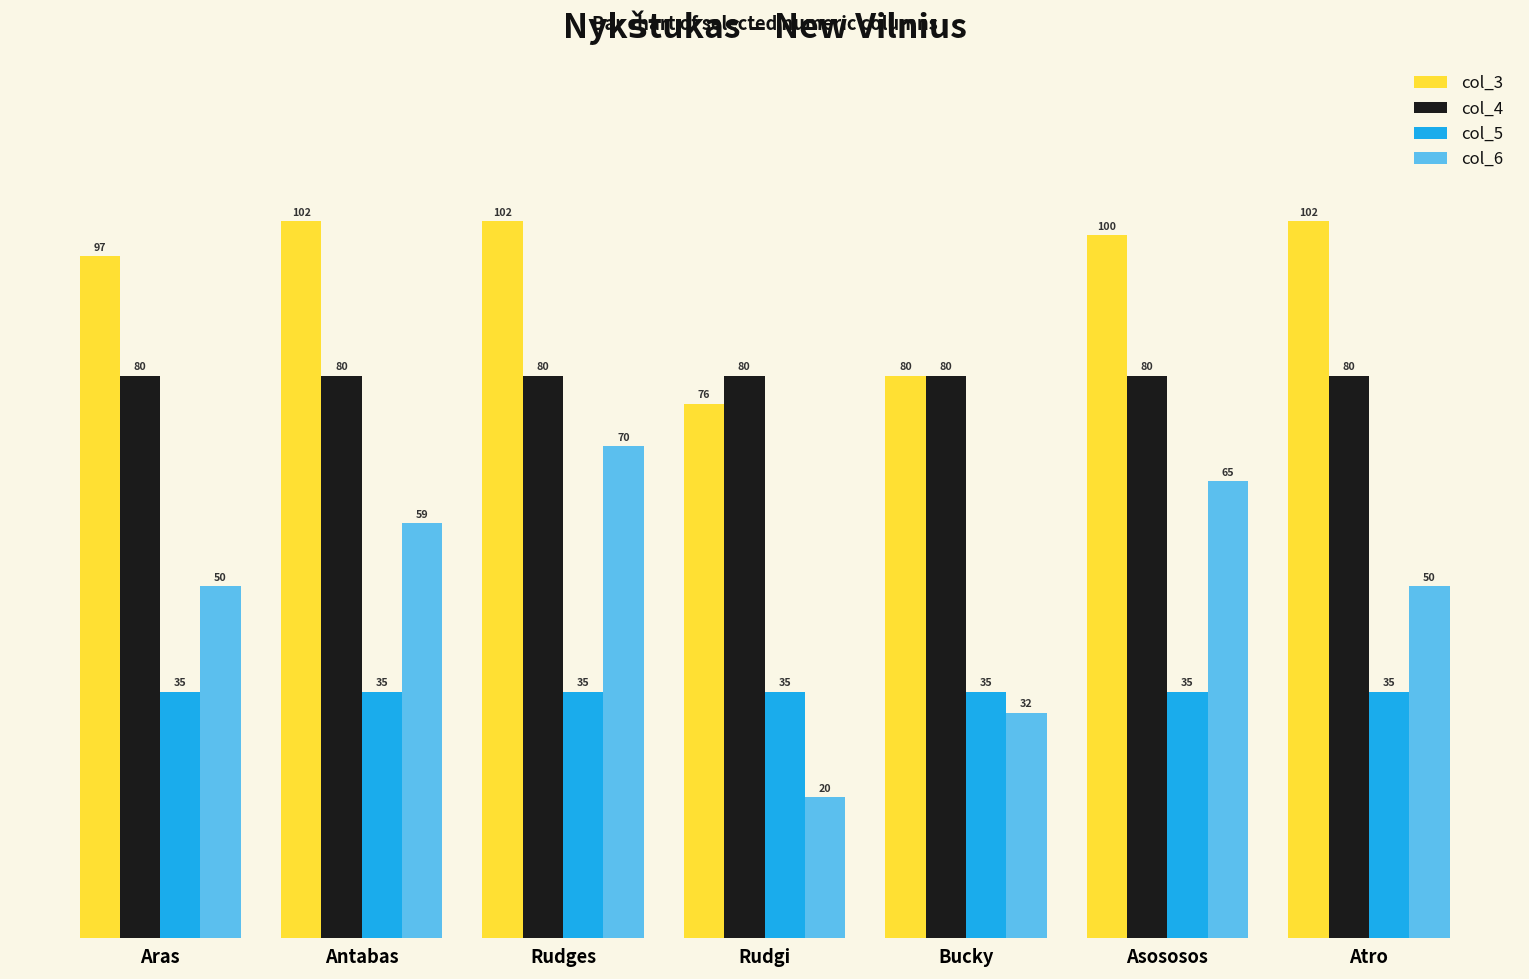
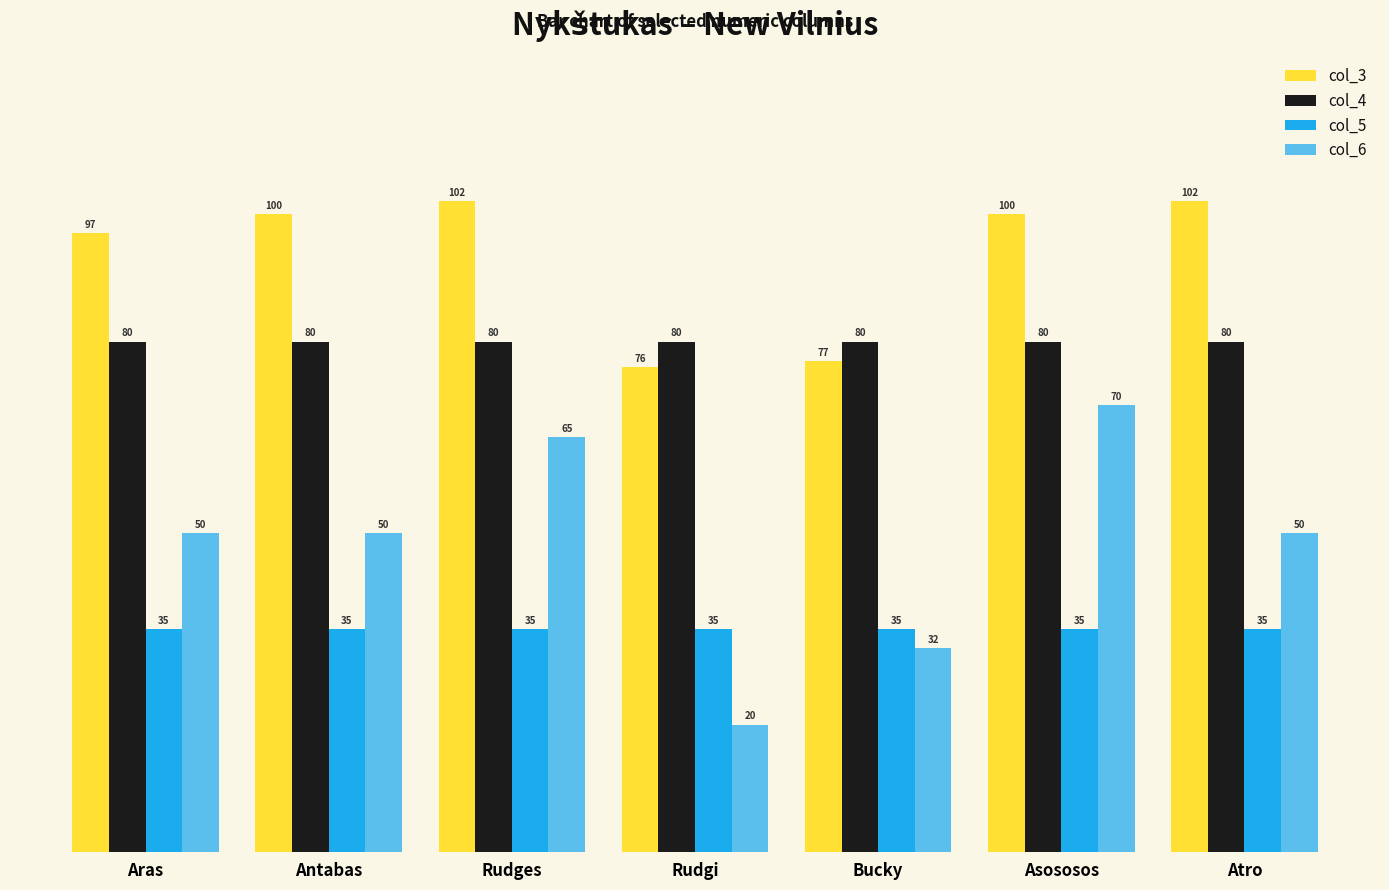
  {
    "col_3": {
      "Aras": 97,
-     "Antabas": 102,
+     "Antabas": 100,
      "Rudges": 102,
      "Rudgi": 76,
-     "Bucky": 80,
+     "Bucky": 77,
      "Asososos": 100,
      "Atro": 102
    },
    "col_4": {
      "Aras": 80,
      "Antabas": 80,
      "Rudges": 80,
      "Rudgi": 80,
      "Bucky": 80,
      "Asososos": 80,
      "Atro": 80
    },
    "col_5": {
      "Aras": 35,
      "Antabas": 35,
      "Rudges": 35,
      "Rudgi": 35,
      "Bucky": 35,
      "Asososos": 35,
      "Atro": 35
    },
    "col_6": {
      "Aras": 50,
-     "Antabas": 59,
-     "Rudges": 70,
+     "Antabas": 50,
+     "Rudges": 65,
      "Rudgi": 20,
      "Bucky": 32,
-     "Asososos": 65,
+     "Asososos": 70,
      "Atro": 50
    }
  }
